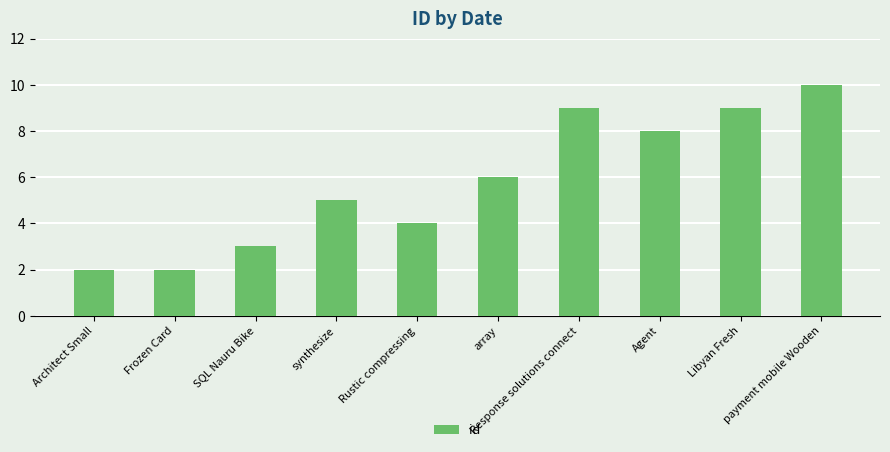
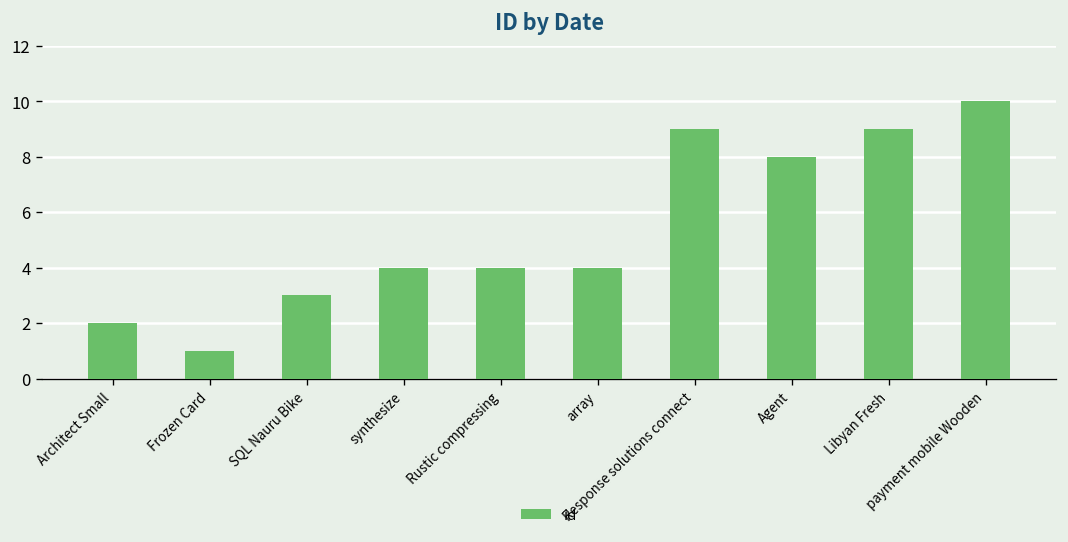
  {
    "Architect Small": 2,
-   "Frozen Card": 2,
+   "Frozen Card": 1,
    "SQL Nauru Bike": 3,
-   "synthesize": 5,
+   "synthesize": 4,
    "Rustic compressing": 4,
-   "array": 6,
+   "array": 4,
    "Response solutions connect": 9,
    "Agent": 8,
    "Libyan Fresh": 9,
    "payment mobile Wooden": 10
  }
